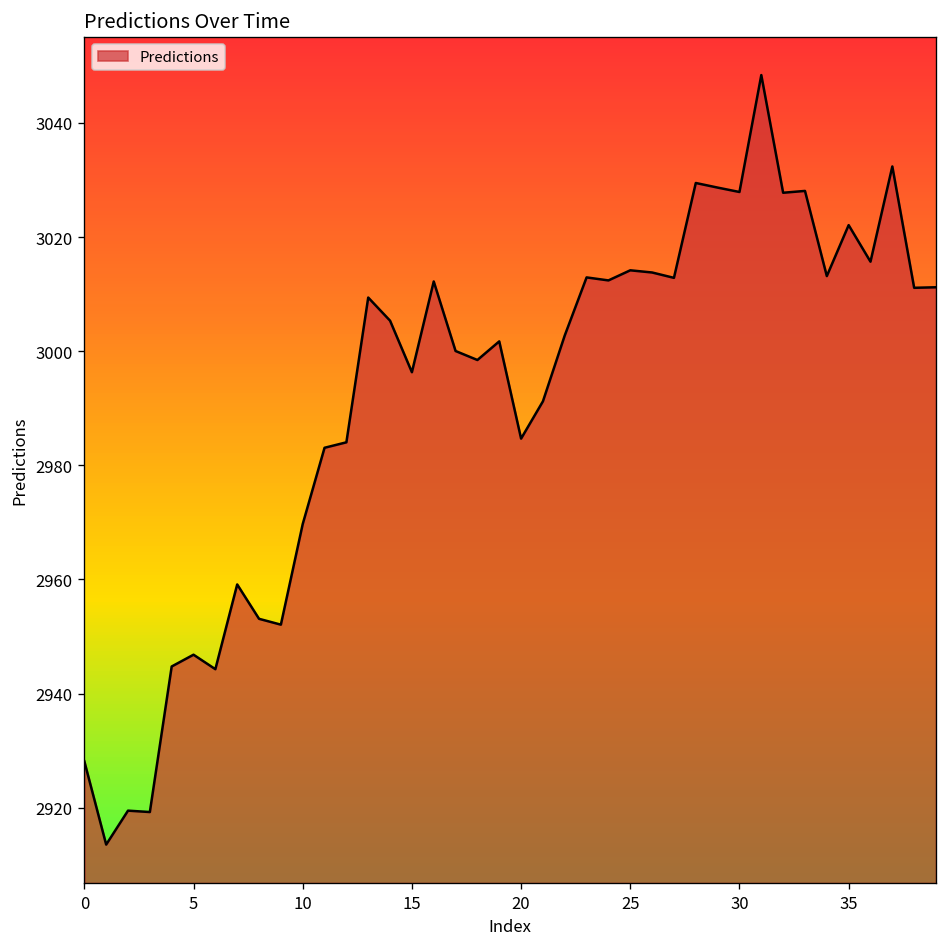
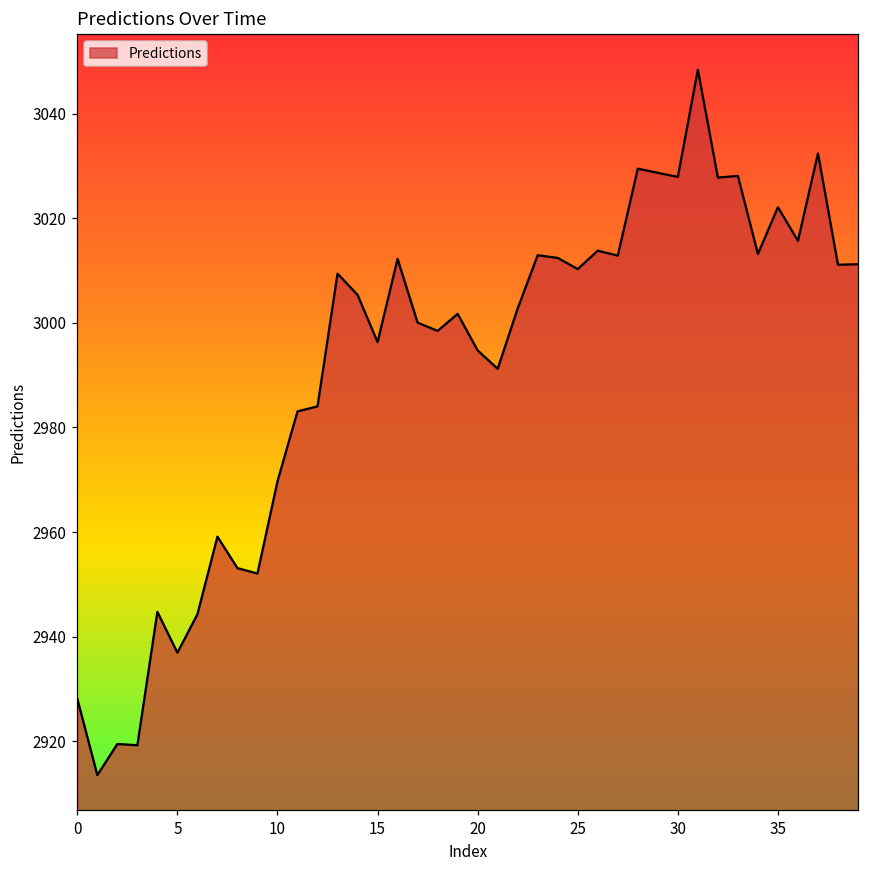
  {
    "0": 2928,
-   "5": 2947,
+   "5": 2937,
    "10": 2970,
    "15": 2996,
-   "20": 2985,
-   "25": 3014,
+   "20": 2995,
+   "25": 3010,
    "30": 3028,
    "35": 3022
  }
